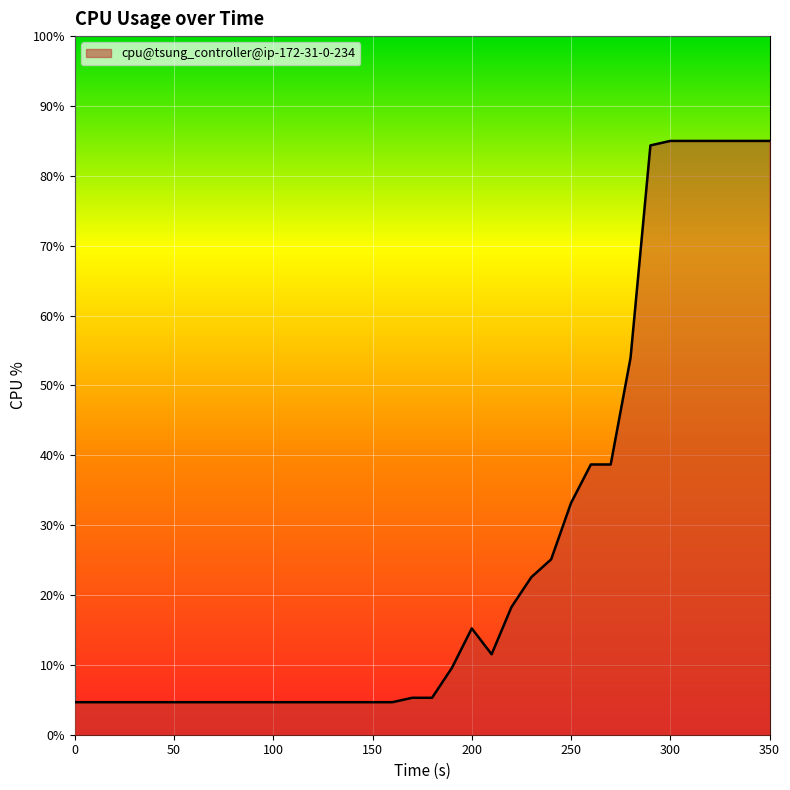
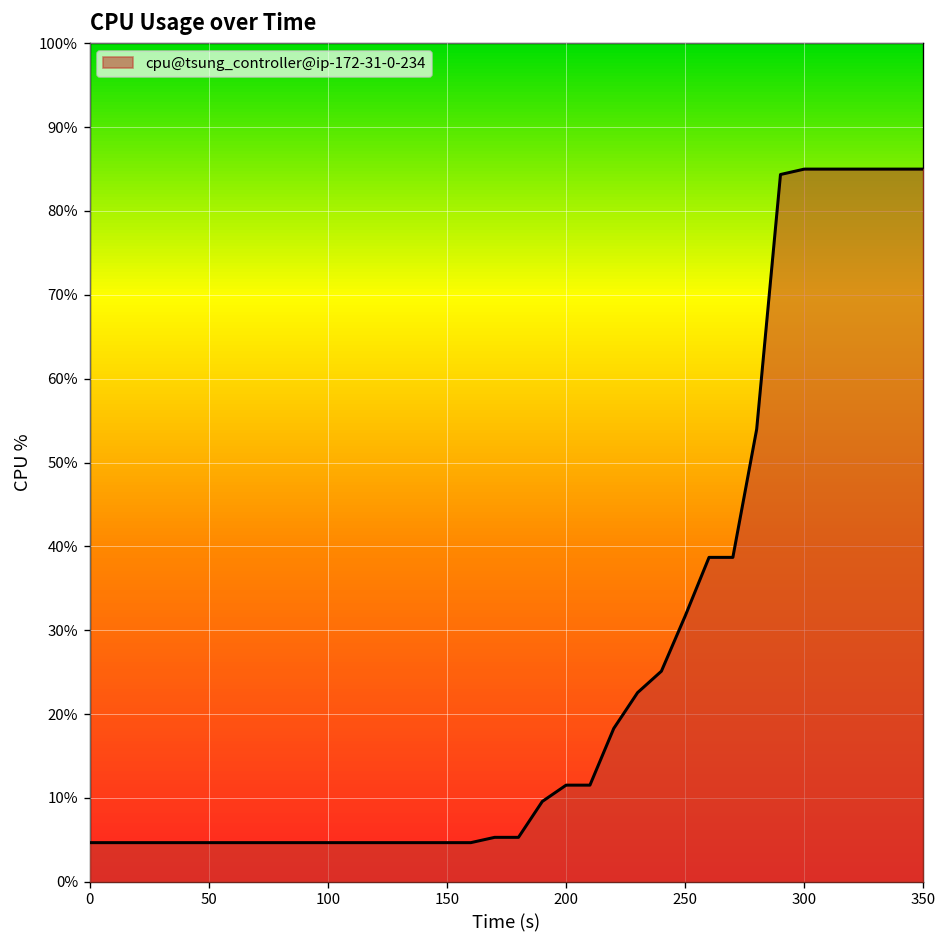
  {
    "0": "5%",
    "50": "5%",
    "100": "5%",
    "150": "5%",
-   "200": "15%",
-   "250": "33%",
+   "200": "12%",
+   "250": "32%",
    "300": "85%",
    "350": "85%"
  }
